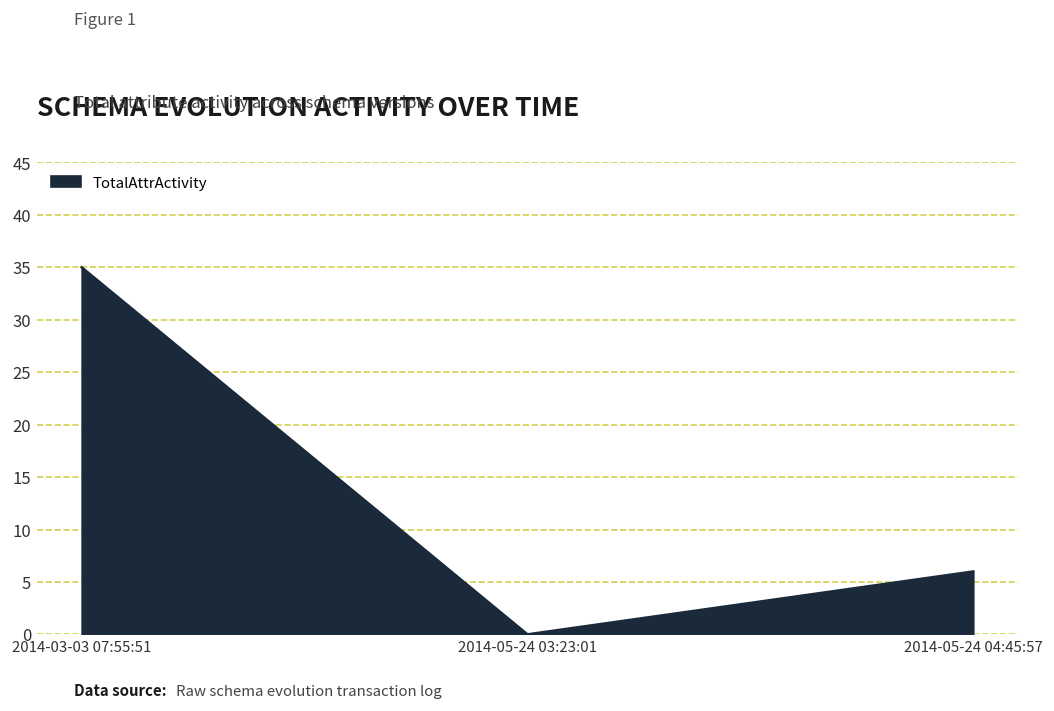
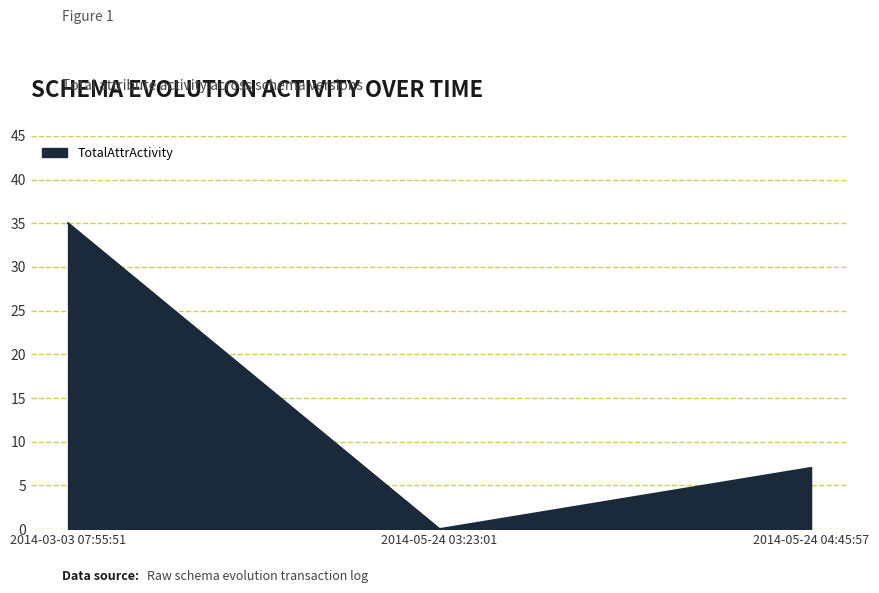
  {
    "2014-03-03 07:55:51": 35,
    "2014-05-24 03:23:01": 0,
-   "2014-05-24 04:45:57": 6
+   "2014-05-24 04:45:57": 7
  }
